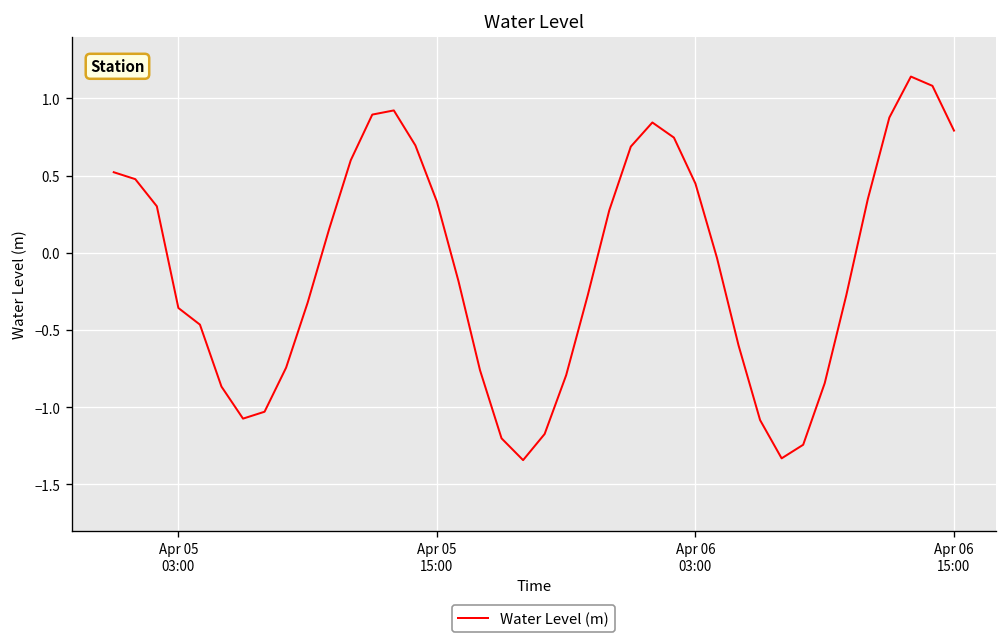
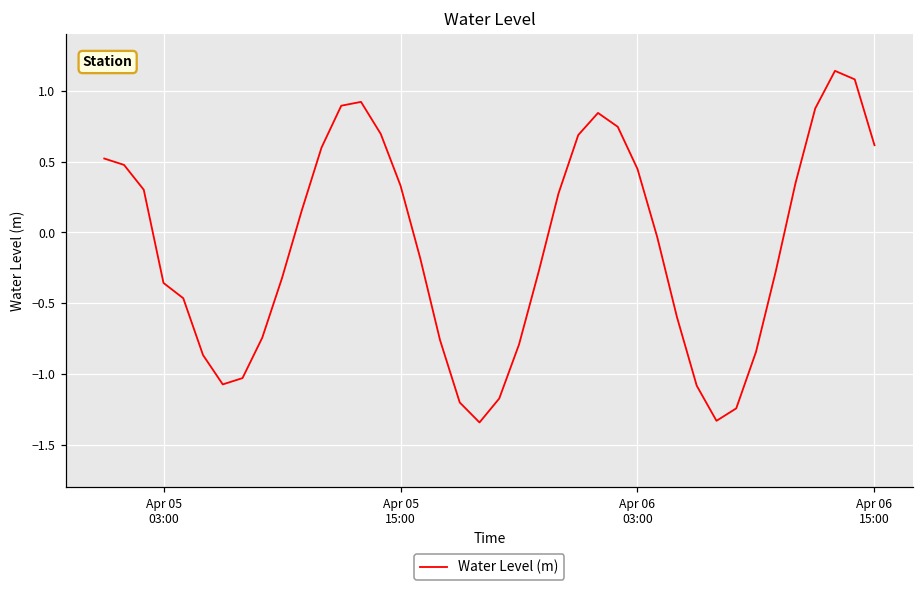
  {
    "Apr 05 03:00": -0.36,
    "Apr 05 15:00": 0.33,
    "Apr 06 03:00": 0.45,
-   "Apr 06 15:00": 0.79
+   "Apr 06 15:00": 0.62
  }
